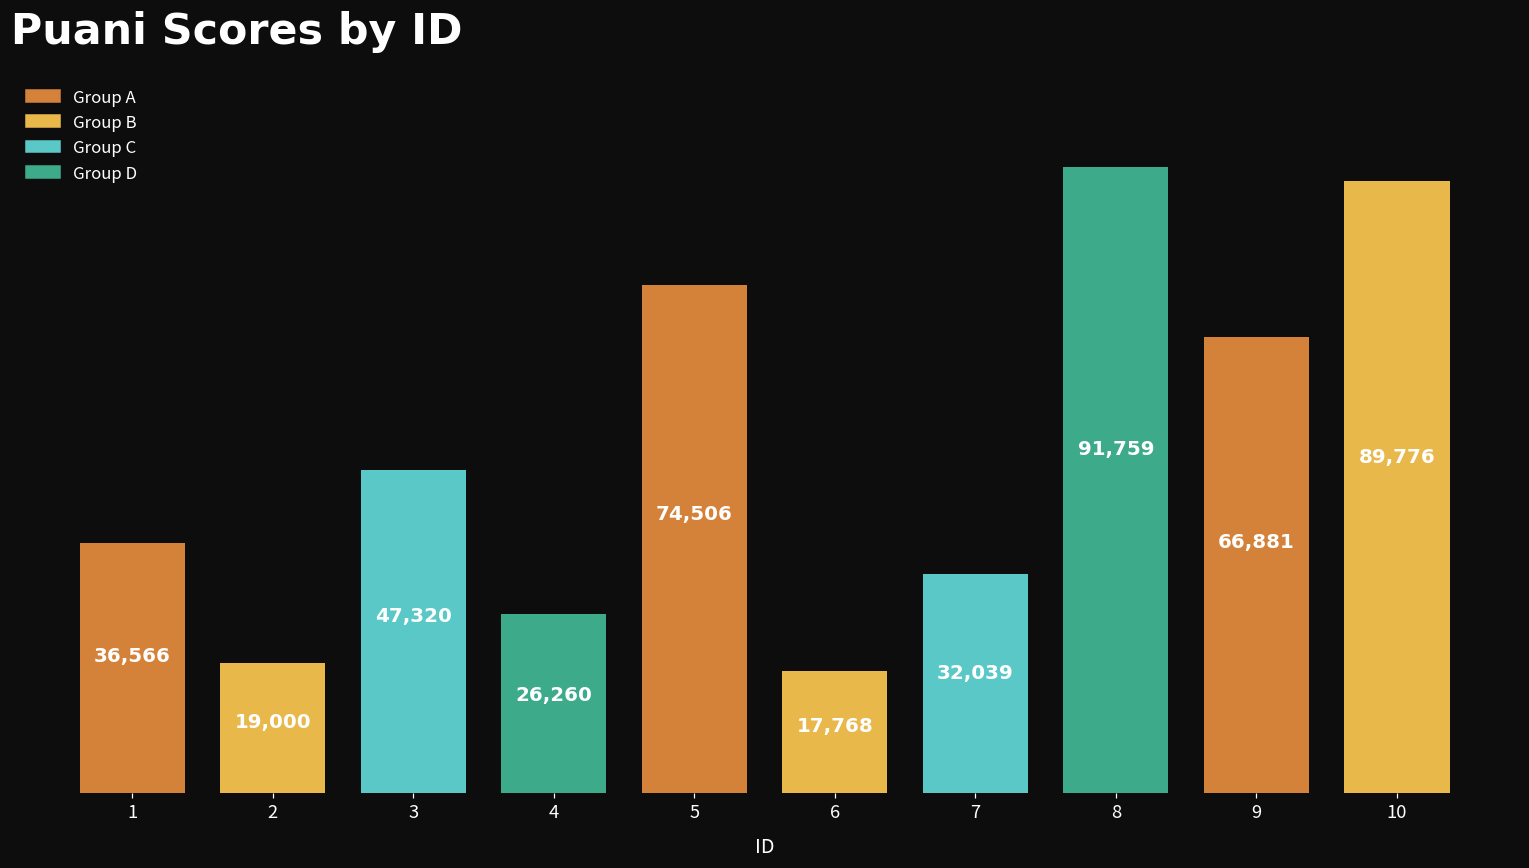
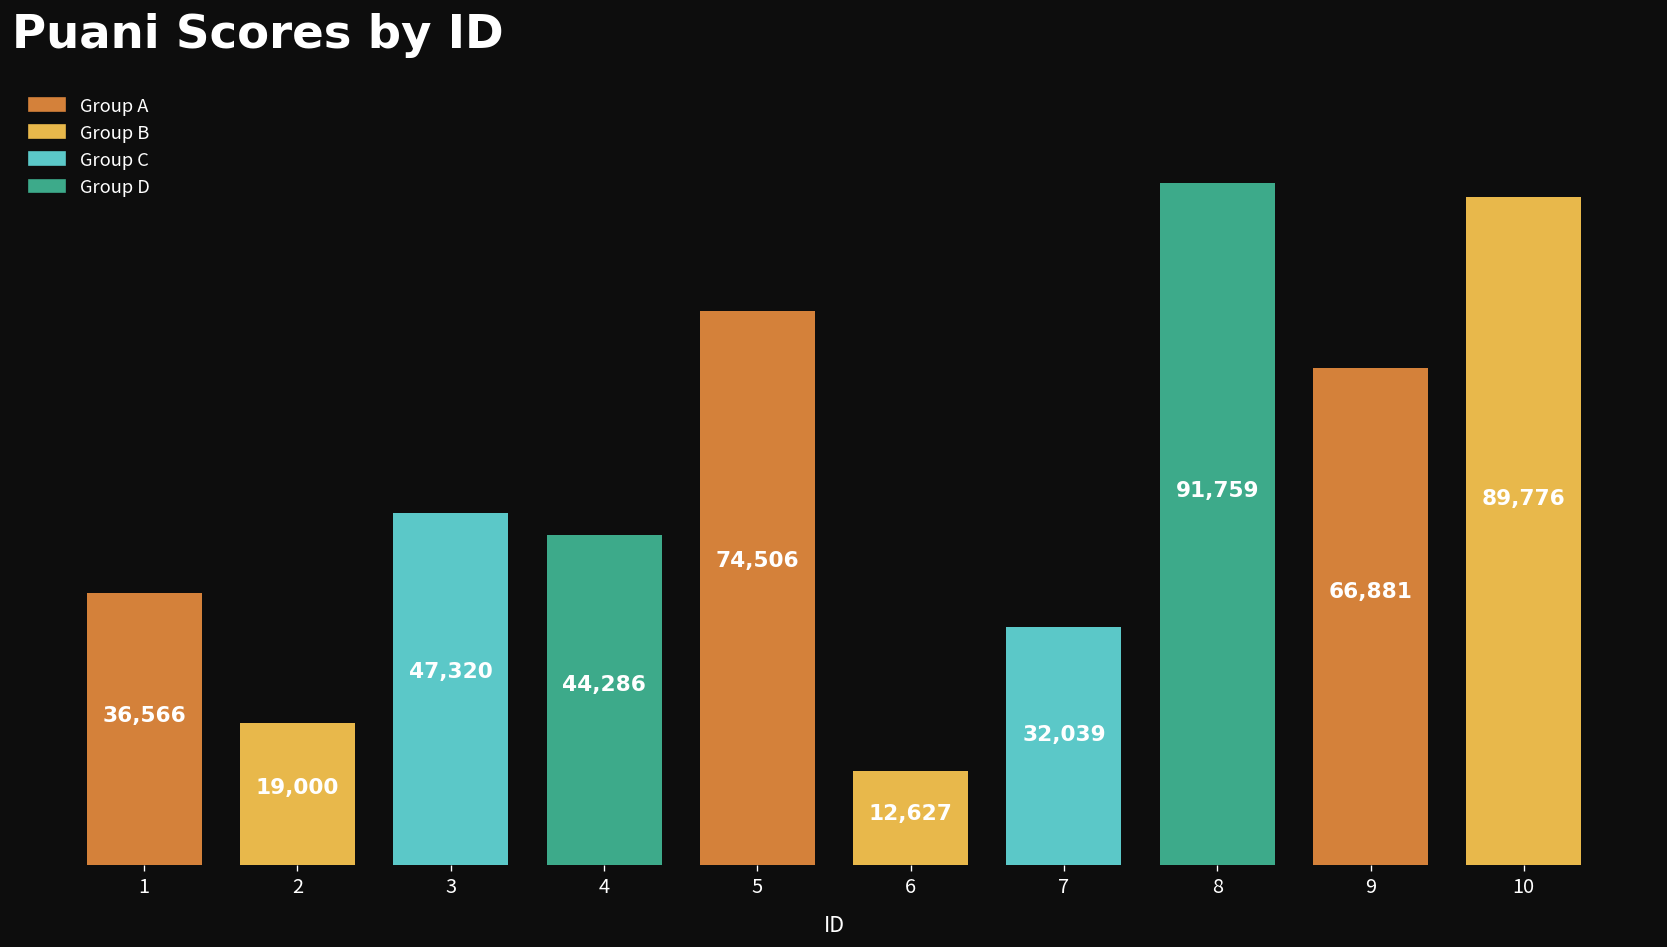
  {
    "1": "36,566",
    "2": "19,000",
    "3": "47,320",
-   "4": "26,260",
+   "4": "44,286",
    "5": "74,506",
-   "6": "17,768",
+   "6": "12,627",
    "7": "32,039",
    "8": "91,759",
    "9": "66,881",
    "10": "89,776"
  }
